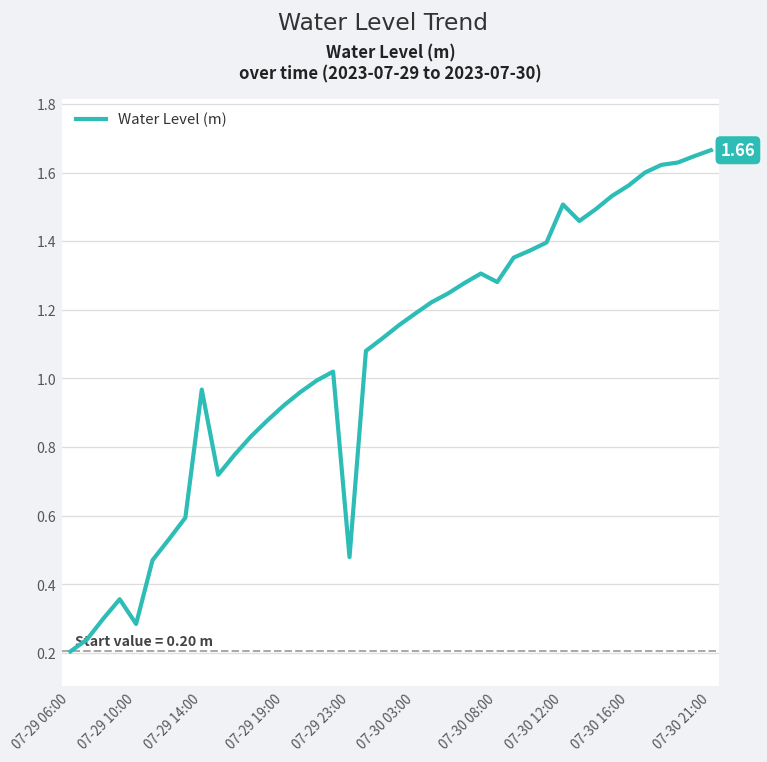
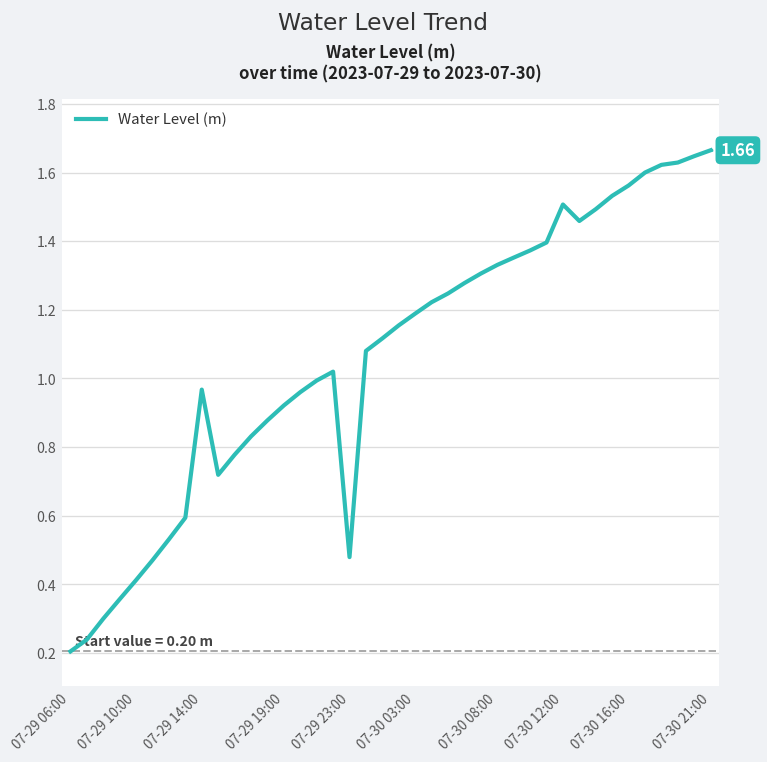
  {
    "07-29 06:00": 0.20,
-   "07-29 10:00": 0.28,
+   "07-29 10:00": 0.41,
    "07-29 14:00": 0.97,
    "07-29 19:00": 0.92,
    "07-29 23:00": 0.48,
    "07-30 03:00": 1.19,
-   "07-30 08:00": 1.28,
+   "07-30 08:00": 1.33,
    "07-30 12:00": 1.51,
    "07-30 16:00": 1.56
  }
